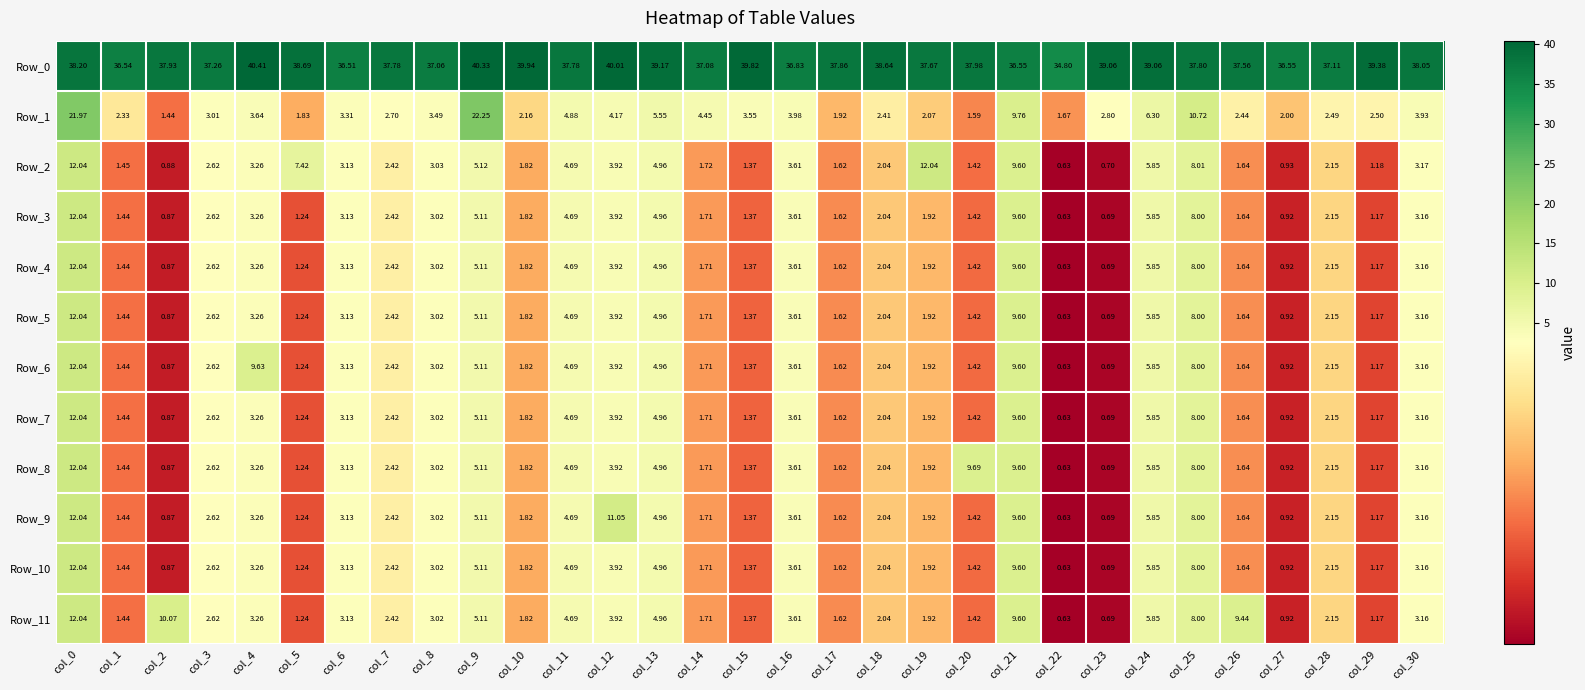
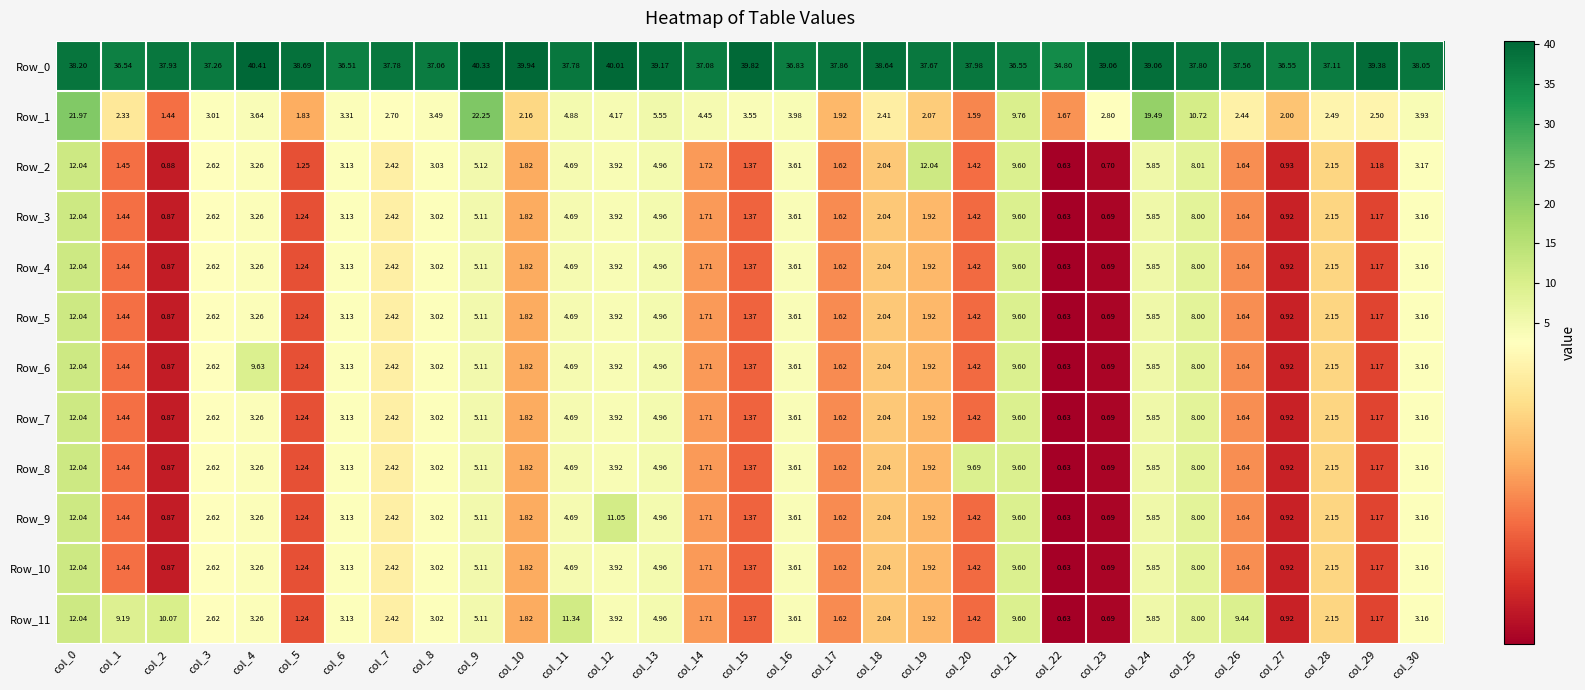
  {
    "Row_1": {
      "col_0": 21.97,
      "col_1": 2.33,
      "col_2": 1.44,
      "col_3": 3.01,
      "col_4": 3.64,
      "col_5": 1.83,
      "col_6": 3.31,
      "col_7": 2.70,
      "col_8": 3.49,
      "col_9": 22.25,
      "col_10": 2.16,
      "col_11": 4.88,
      "col_12": 4.17,
      "col_13": 5.55,
      "col_14": 4.45,
      "col_15": 3.55,
      "col_16": 3.98,
      "col_17": 1.92,
      "col_18": 2.41,
      "col_19": 2.07,
      "col_20": 1.59,
      "col_21": 9.76,
      "col_22": 1.67,
      "col_23": 2.80,
-     "col_24": 6.30,
+     "col_24": 19.49,
      "col_25": 10.72,
      "col_26": 2.44,
      "col_27": 2.00,
      "col_28": 2.49,
      "col_29": 2.50,
      "col_30": 3.93
    },
    "Row_2": {
      "col_0": 12.04,
      "col_1": 1.45,
      "col_2": 0.88,
      "col_3": 2.62,
      "col_4": 3.26,
-     "col_5": 7.42,
+     "col_5": 1.25,
      "col_6": 3.13,
      "col_7": 2.42,
      "col_8": 3.03,
      "col_9": 5.12,
      "col_10": 1.82,
      "col_11": 4.69,
      "col_12": 3.92,
      "col_13": 4.96,
      "col_14": 1.72,
      "col_15": 1.37,
      "col_16": 3.61,
      "col_17": 1.62,
      "col_18": 2.04,
      "col_19": 12.04,
      "col_20": 1.42,
      "col_21": 9.60,
      "col_22": 0.63,
      "col_23": 0.70,
      "col_24": 5.85,
      "col_25": 8.01,
      "col_26": 1.64,
      "col_27": 0.93,
      "col_28": 2.15,
      "col_29": 1.18,
      "col_30": 3.17
    },
    "Row_11": {
      "col_0": 12.04,
-     "col_1": 1.44,
+     "col_1": 9.19,
      "col_2": 10.07,
      "col_3": 2.62,
      "col_4": 3.26,
      "col_5": 1.24,
      "col_6": 3.13,
      "col_7": 2.42,
      "col_8": 3.02,
      "col_9": 5.11,
      "col_10": 1.82,
-     "col_11": 4.69,
+     "col_11": 11.34,
      "col_12": 3.92,
      "col_13": 4.96,
      "col_14": 1.71,
      "col_15": 1.37,
      "col_16": 3.61,
      "col_17": 1.62,
      "col_18": 2.04,
      "col_19": 1.92,
      "col_20": 1.42,
      "col_21": 9.60,
      "col_22": 0.63,
      "col_23": 0.69,
      "col_24": 5.85,
      "col_25": 8.00,
      "col_26": 9.44,
      "col_27": 0.92,
      "col_28": 2.15,
      "col_29": 1.17,
      "col_30": 3.16
    }
  }
